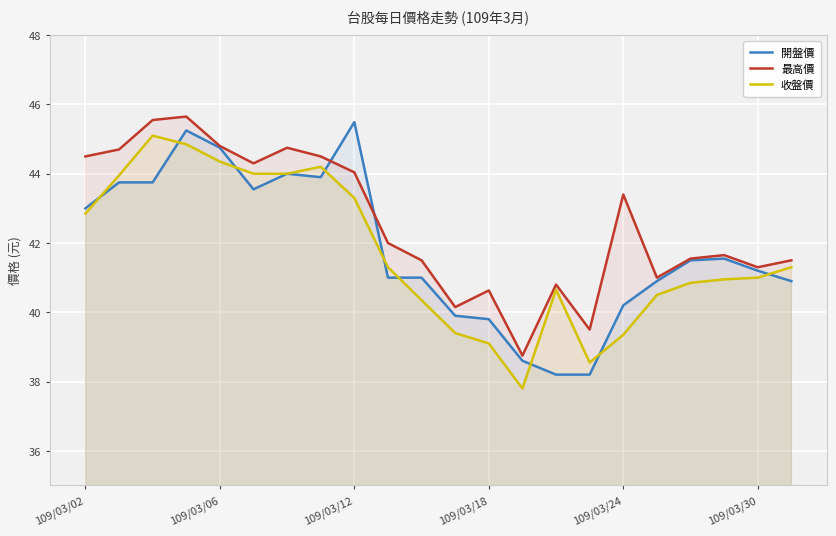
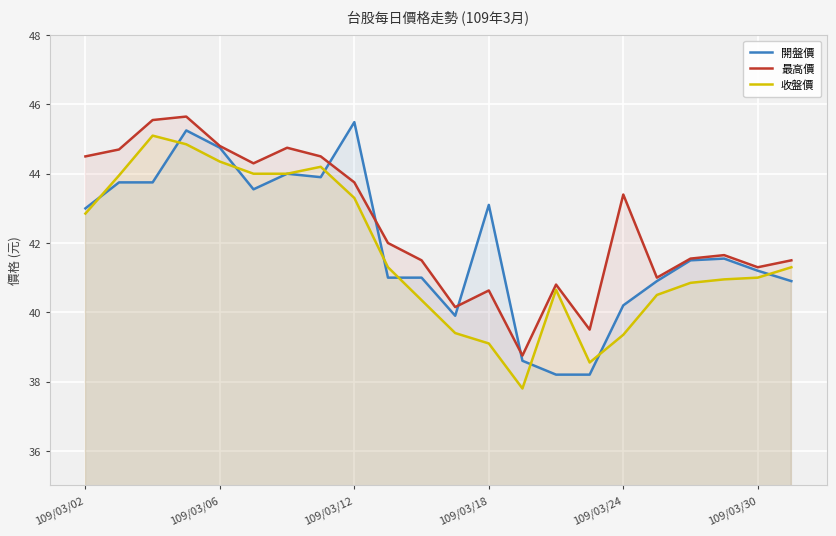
  {
    "開盤價": {
      "109/03/02": 43.0,
      "109/03/12": 45.5,
-     "109/03/18": 39.8,
+     "109/03/18": 43.1,
      "109/03/24": 40.2,
      "109/03/30": 41.2
    },
    "最高價": {
      "109/03/02": 44.5,
-     "109/03/12": 44.0,
+     "109/03/12": 43.8,
      "109/03/18": 40.6,
      "109/03/24": 43.4,
      "109/03/30": 41.3
    },
    "收盤價": {
      "109/03/02": 42.9,
      "109/03/06": 44.4,
      "109/03/12": 43.3,
      "109/03/18": 39.1,
      "109/03/24": 39.4,
      "109/03/30": 41.0
    }
  }
